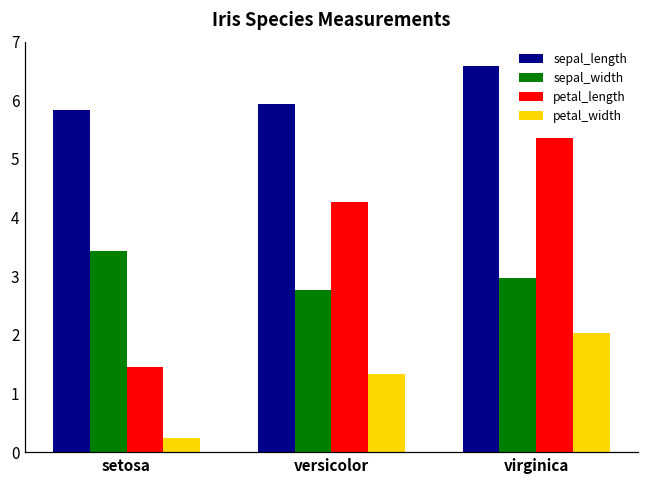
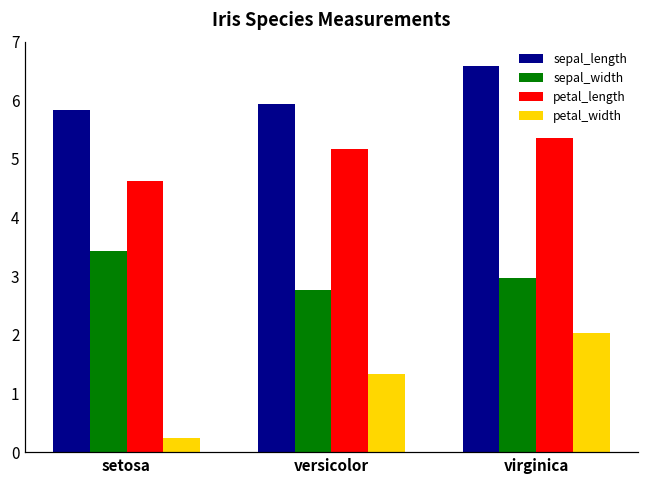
  {
    "sepal_length": {
      "setosa": 5.8,
      "versicolor": 5.9,
      "virginica": 6.6
    },
    "sepal_width": {
      "setosa": 3.4,
      "versicolor": 2.8,
      "virginica": 3.0
    },
    "petal_length": {
-     "setosa": 1.5,
-     "versicolor": 4.3,
+     "setosa": 4.6,
+     "versicolor": 5.2,
      "virginica": 5.4
    },
    "petal_width": {
      "setosa": 0.2,
      "versicolor": 1.3,
      "virginica": 2.0
    }
  }
